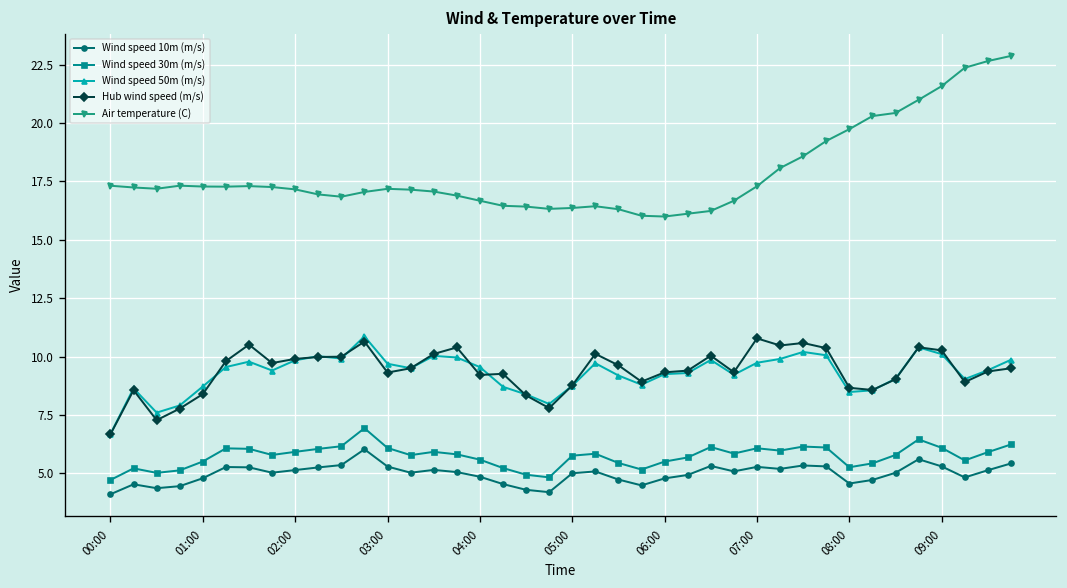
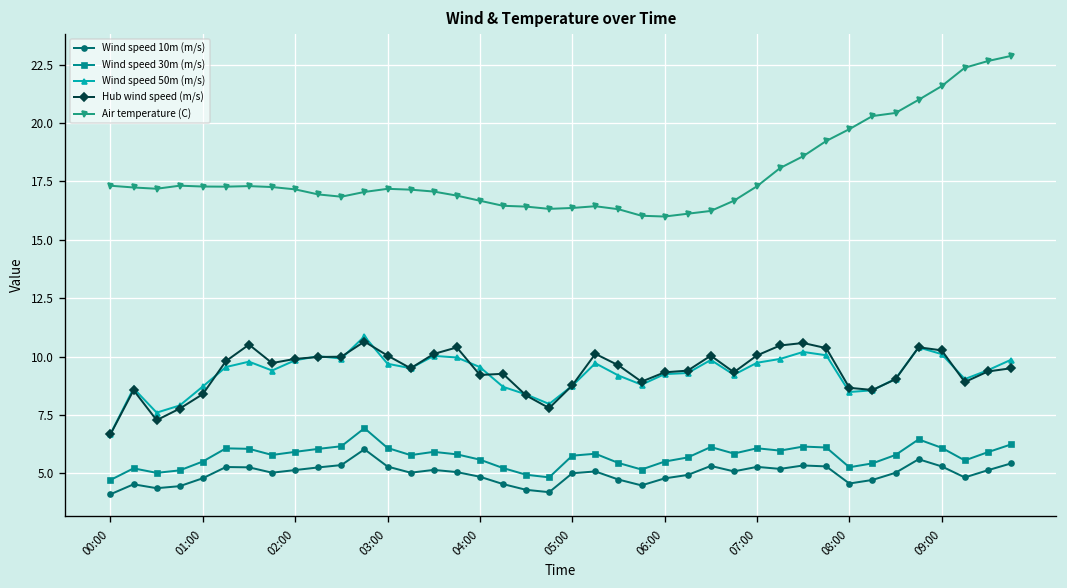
  {
    "Hub wind speed (m/s)": {
      "01:00": 8.4,
-     "03:00": 9.3,
+     "03:00": 10.0,
      "04:00": 9.2,
-     "07:00": 10.8,
+     "07:00": 10.0,
      "08:00": 8.7,
      "09:00": 10.3
    }
  }
